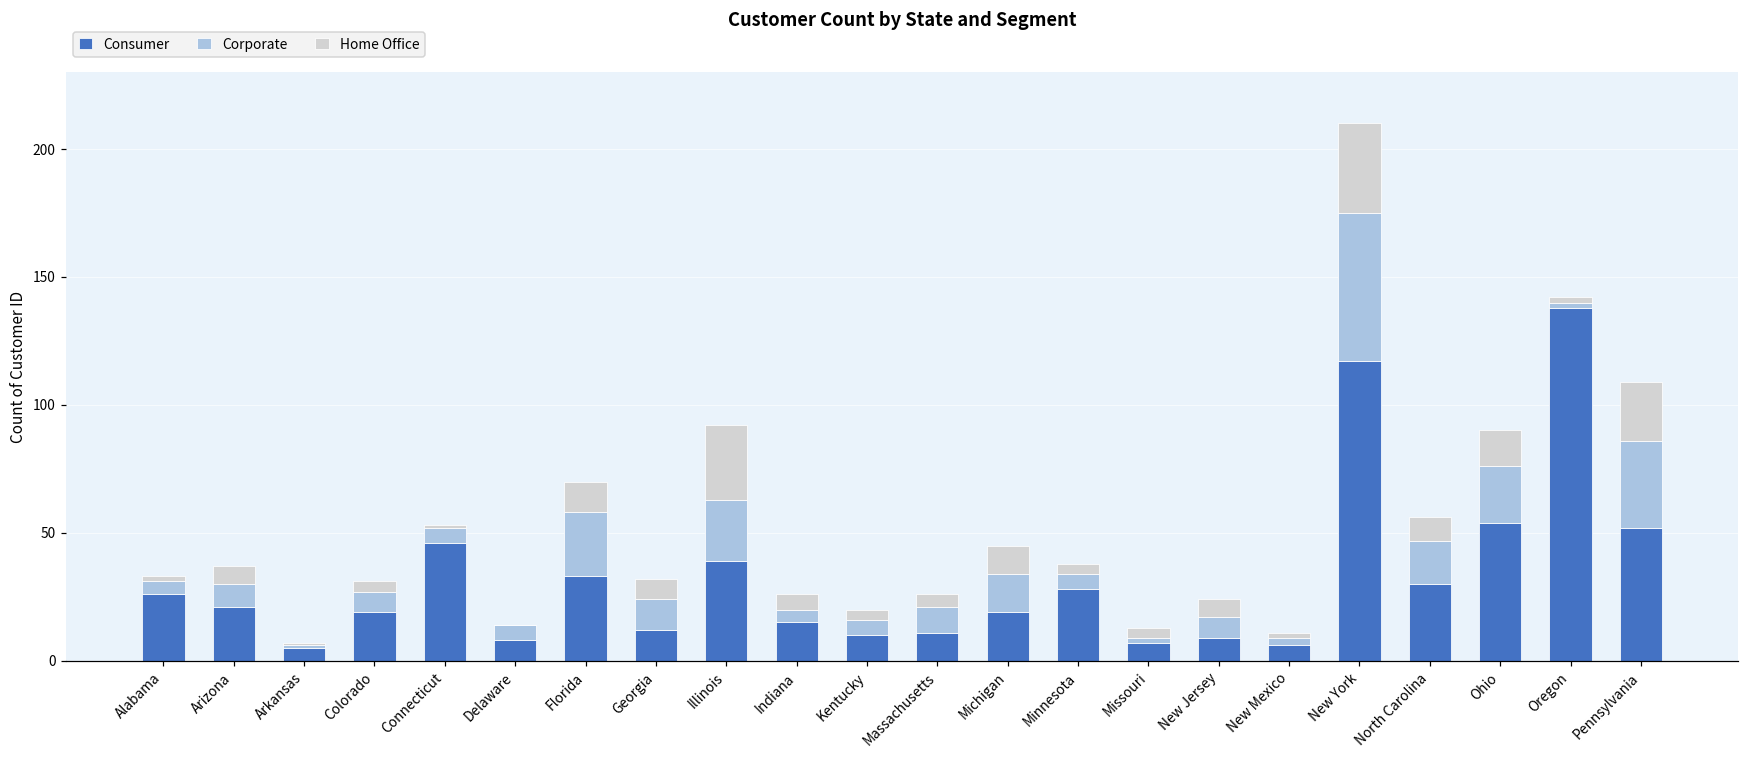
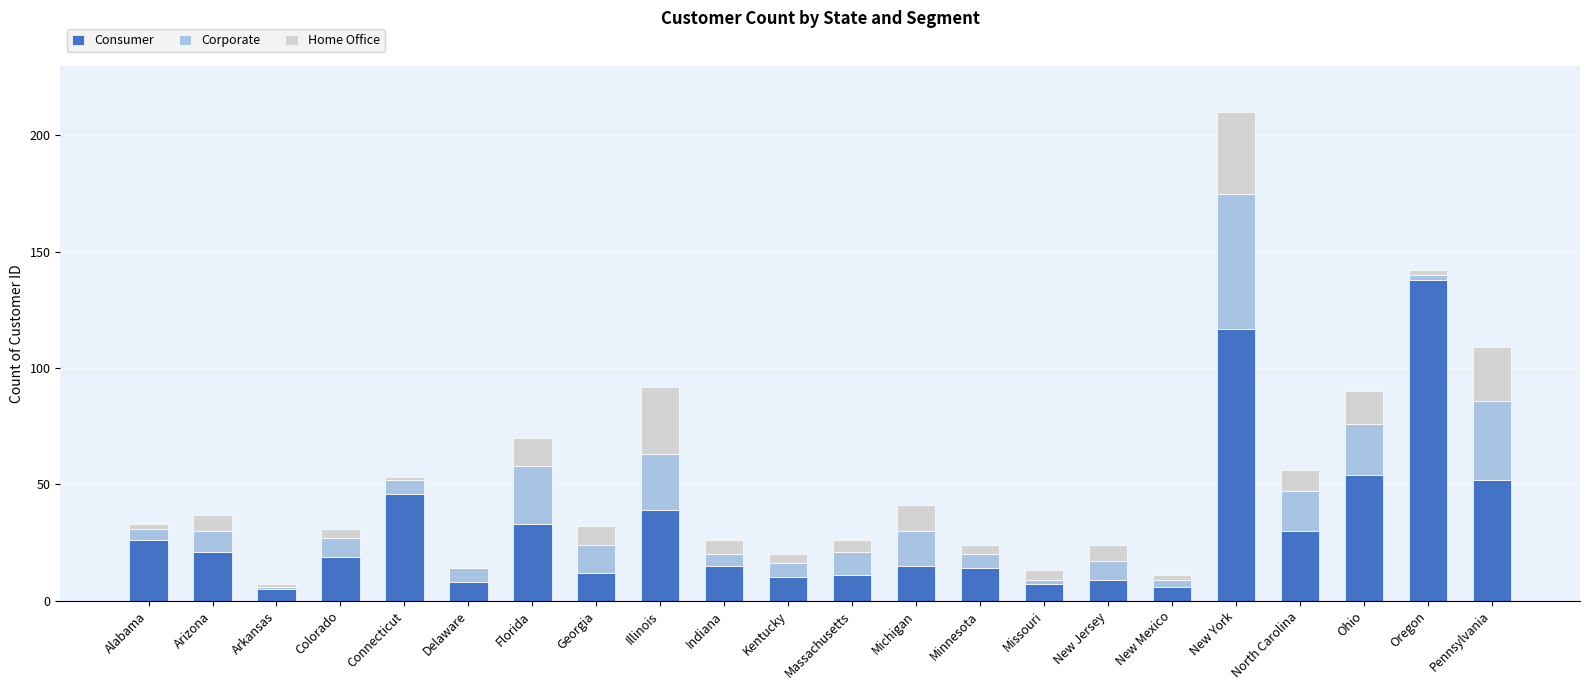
  {
    "Consumer": {
      "Alabama": 26,
      "Arizona": 21,
      "Arkansas": 5,
      "Colorado": 19,
      "Connecticut": 46,
      "Delaware": 8,
      "Florida": 33,
      "Georgia": 12,
      "Illinois": 39,
      "Indiana": 15,
      "Kentucky": 10,
      "Massachusetts": 11,
-     "Michigan": 19,
-     "Minnesota": 28,
+     "Michigan": 15,
+     "Minnesota": 14,
      "Missouri": 7,
      "New Jersey": 9,
      "New Mexico": 6,
      "New York": 117,
      "North Carolina": 30,
      "Ohio": 54,
      "Oregon": 138,
      "Pennsylvania": 52
    }
  }
